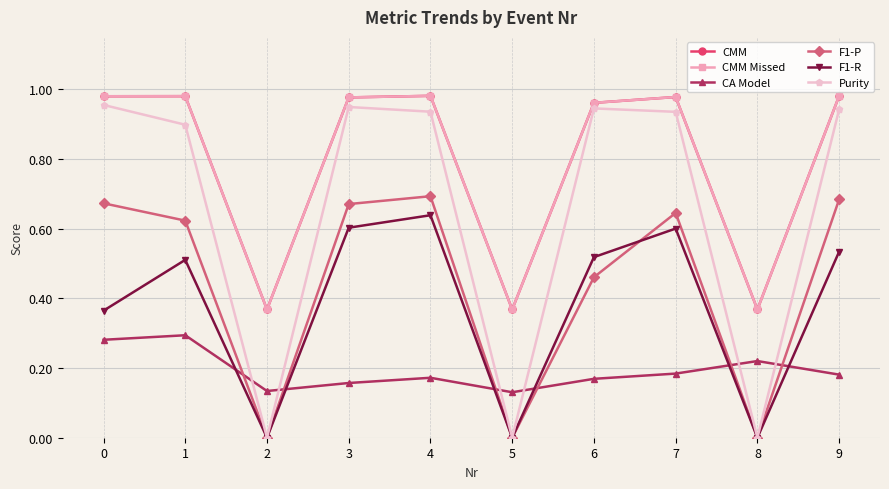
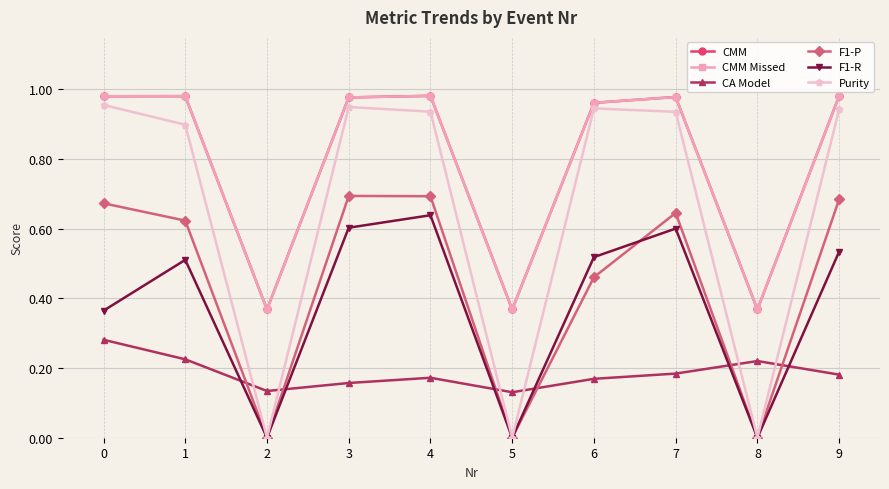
  {
    "CA Model": {
      "0": 0.28,
-     "1": 0.29,
+     "1": 0.22,
      "2": 0.13,
      "3": 0.16,
      "4": 0.17,
      "5": 0.13,
      "6": 0.17,
      "7": 0.18,
      "8": 0.22,
      "9": 0.18
    },
    "F1-P": {
      "0": 0.67,
      "1": 0.62,
-     "3": 0.67,
+     "3": 0.69,
      "4": 0.69,
      "6": 0.46,
      "7": 0.64,
      "9": 0.68
    },
    "F1-R": {
      "0": 0.36,
      "1": 0.51,
      "3": 0.60,
      "4": 0.64,
      "6": 0.52,
      "7": 0.60,
      "9": 0.53
    }
  }
